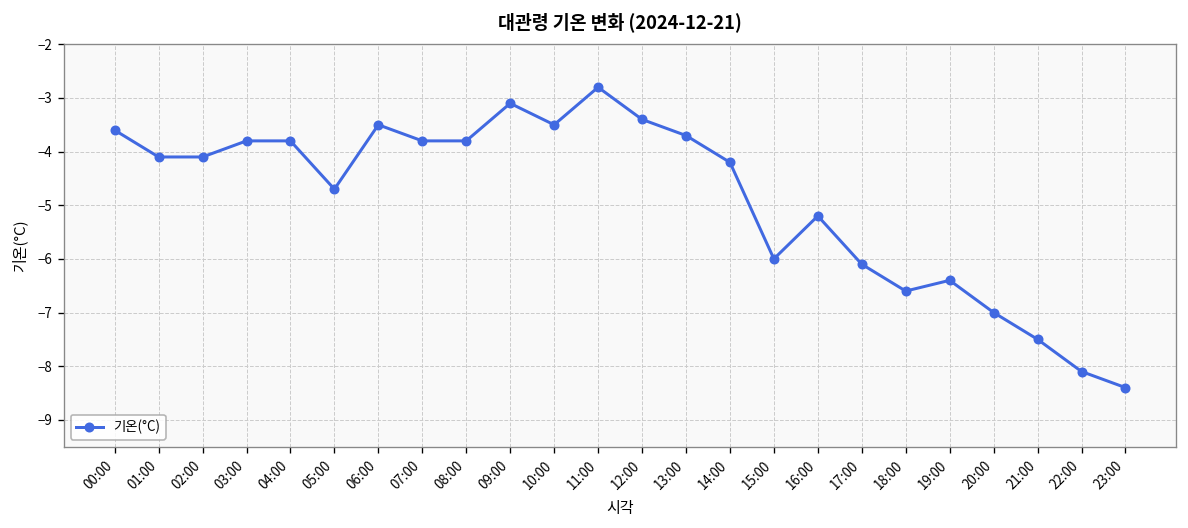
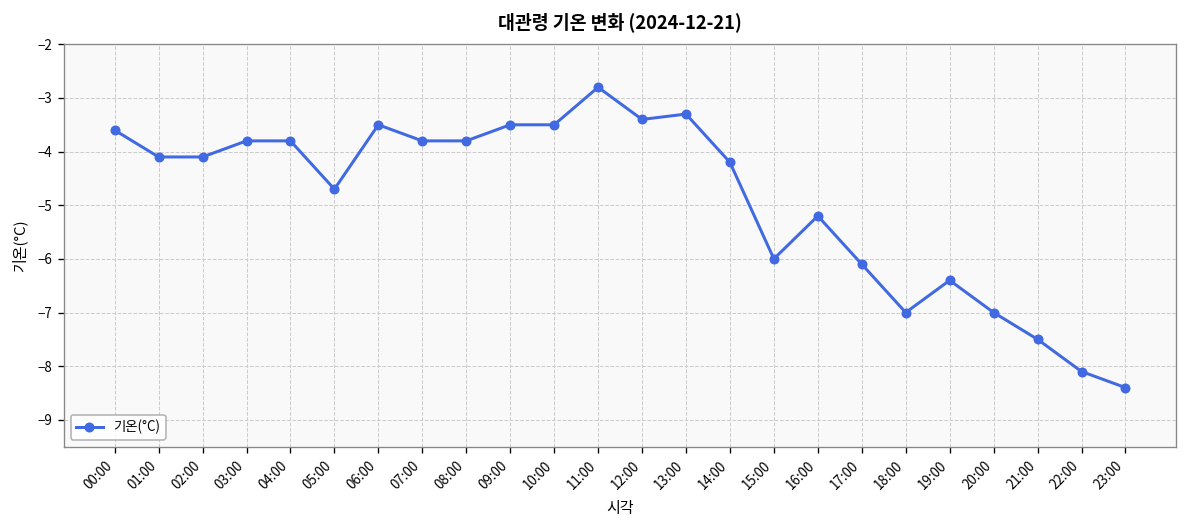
  {
    "00:00": -3.6,
    "01:00": -4.1,
    "02:00": -4.1,
    "03:00": -3.8,
    "04:00": -3.8,
    "05:00": -4.7,
    "06:00": -3.5,
    "07:00": -3.8,
    "08:00": -3.8,
-   "09:00": -3.1,
+   "09:00": -3.5,
    "10:00": -3.5,
    "11:00": -2.8,
    "12:00": -3.4,
-   "13:00": -3.7,
+   "13:00": -3.3,
    "14:00": -4.2,
    "15:00": -6.0,
    "16:00": -5.2,
    "17:00": -6.1,
-   "18:00": -6.6,
+   "18:00": -7.0,
    "19:00": -6.4,
    "20:00": -7.0,
    "21:00": -7.5,
    "22:00": -8.1,
    "23:00": -8.4
  }
